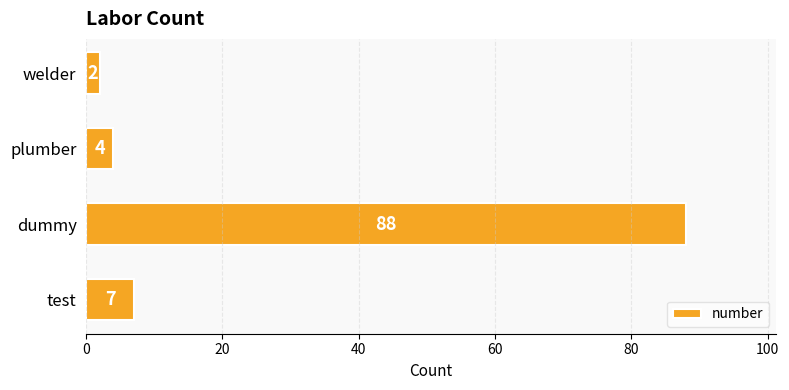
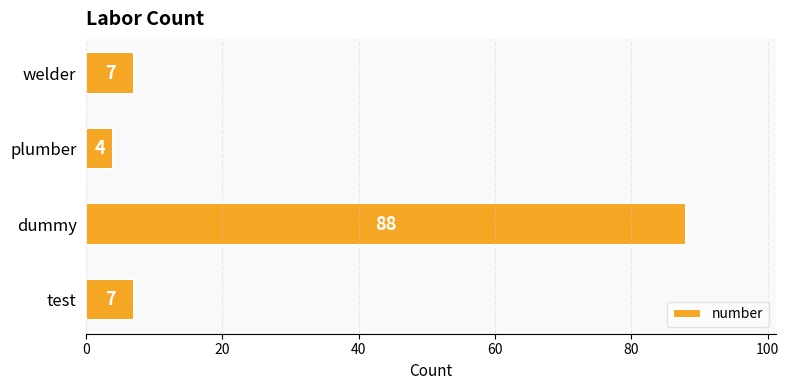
  {
-   "welder": 2,
+   "welder": 7,
    "plumber": 4,
    "dummy": 88,
    "test": 7
  }
